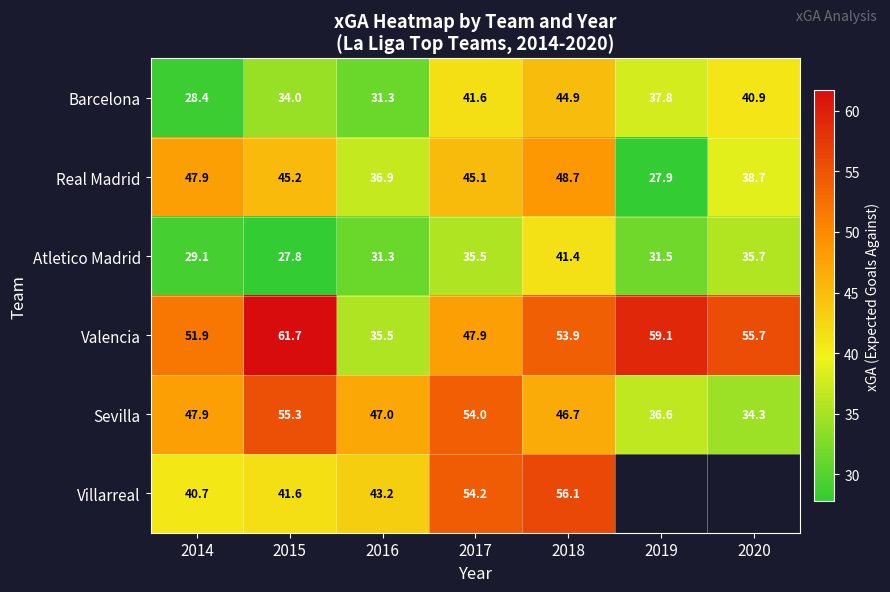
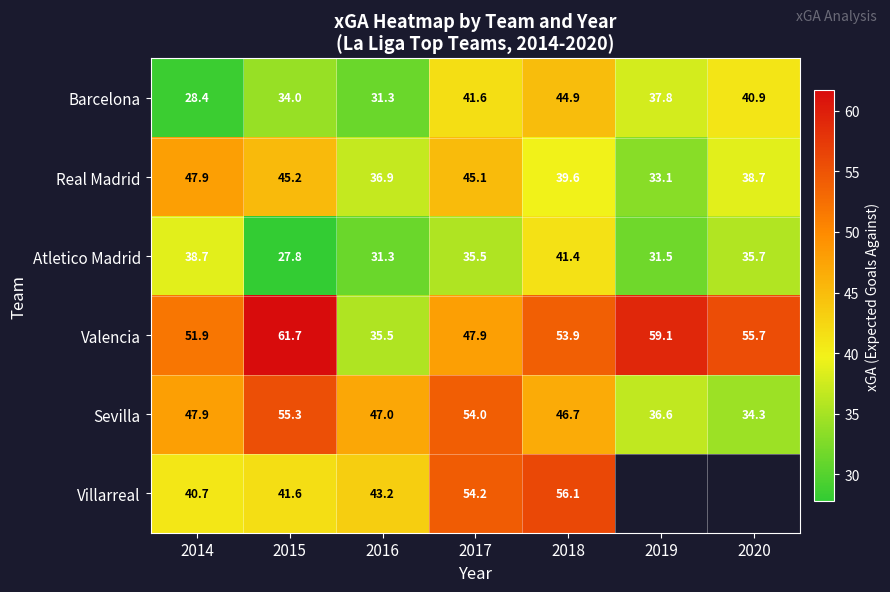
  {
    "Barcelona": {
      "2014": 28.4,
      "2015": 34.0,
      "2016": 31.3,
      "2017": 41.6,
      "2018": 44.9,
      "2019": 37.8,
      "2020": 40.9
    },
    "Real Madrid": {
      "2014": 47.9,
      "2015": 45.2,
      "2016": 36.9,
      "2017": 45.1,
-     "2018": 48.7,
-     "2019": 27.9,
+     "2018": 39.6,
+     "2019": 33.1,
      "2020": 38.7
    },
    "Atletico Madrid": {
-     "2014": 29.1,
+     "2014": 38.7,
      "2015": 27.8,
      "2016": 31.3,
      "2017": 35.5,
      "2018": 41.4,
      "2019": 31.5,
      "2020": 35.7
    },
    "Valencia": {
      "2014": 51.9,
      "2015": 61.7,
      "2016": 35.5,
      "2017": 47.9,
      "2018": 53.9,
      "2019": 59.1,
      "2020": 55.7
    },
    "Sevilla": {
      "2014": 47.9,
      "2015": 55.3,
      "2016": 47.0,
      "2017": 54.0,
      "2018": 46.7,
      "2019": 36.6,
      "2020": 34.3
    },
    "Villarreal": {
      "2014": 40.7,
      "2015": 41.6,
      "2016": 43.2,
      "2017": 54.2,
      "2018": 56.1
    }
  }
